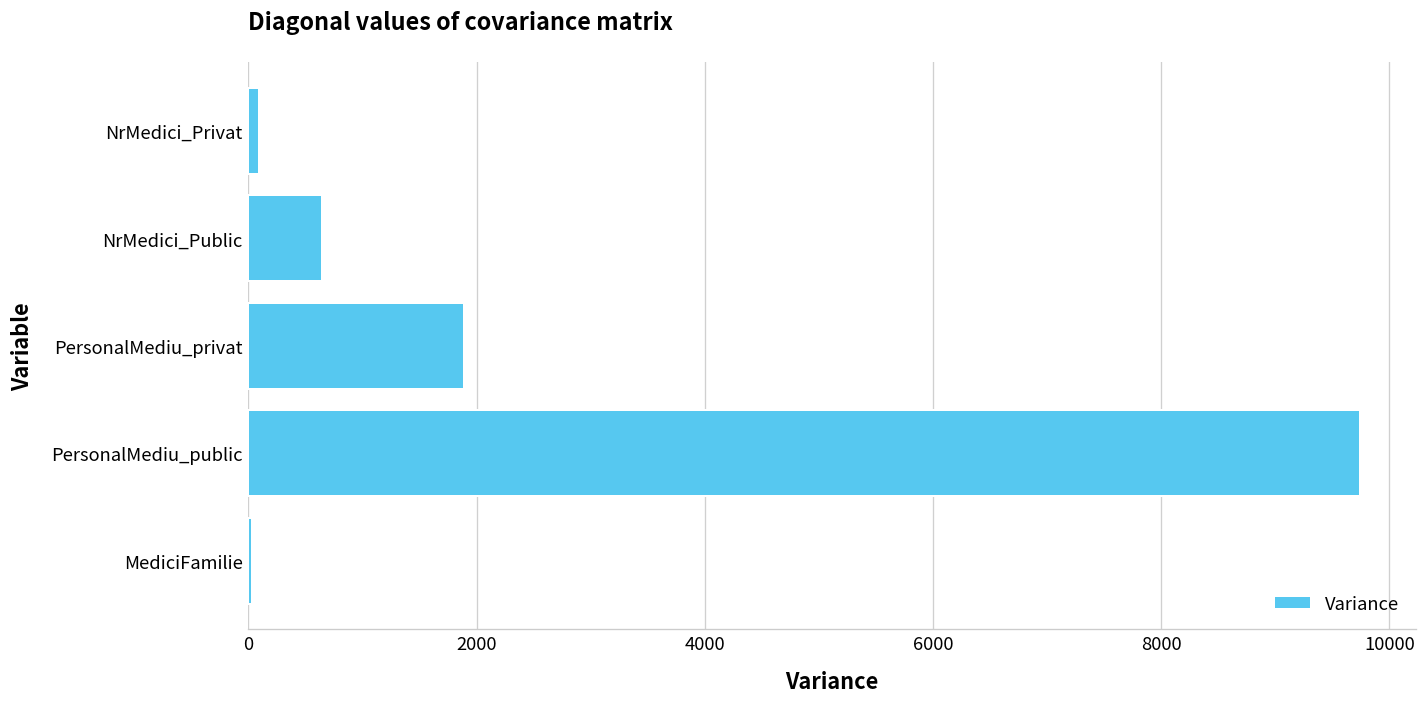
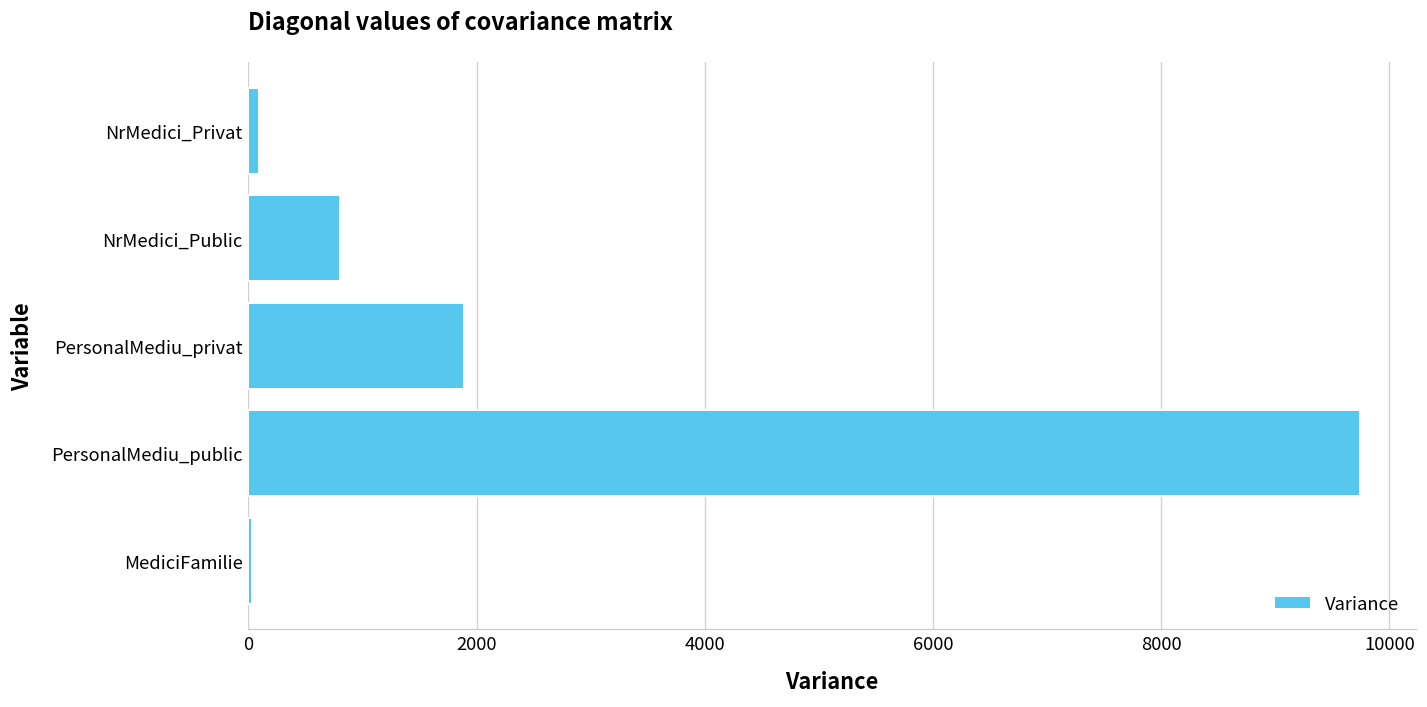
  {
    "NrMedici_Privat": 100,
-   "NrMedici_Public": 600,
+   "NrMedici_Public": 800,
    "PersonalMediu_privat": 1900,
    "PersonalMediu_public": 9700,
    "MediciFamilie": 0
  }
